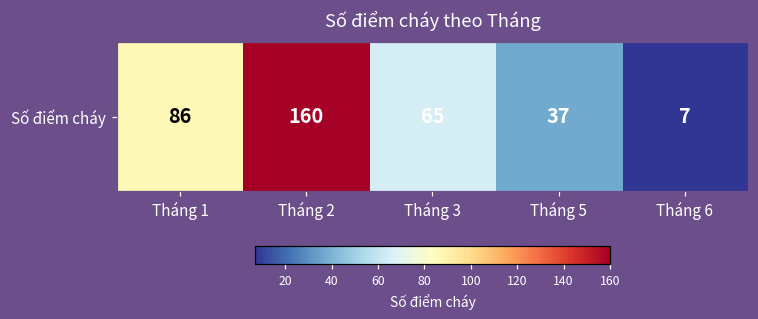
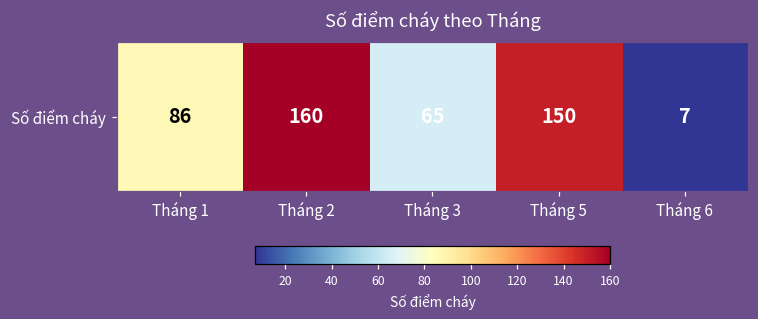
  {
    "Số điểm cháy": {
      "Tháng 1": 86,
      "Tháng 2": 160,
-     "Tháng 5": 37,
+     "Tháng 5": 150,
      "Tháng 6": 7
    }
  }
